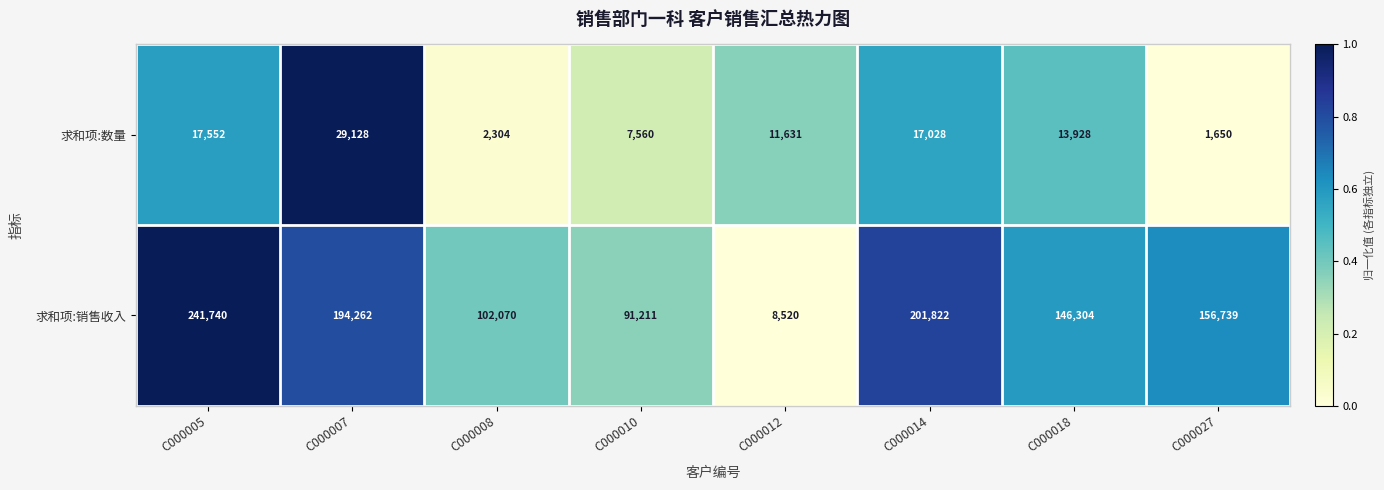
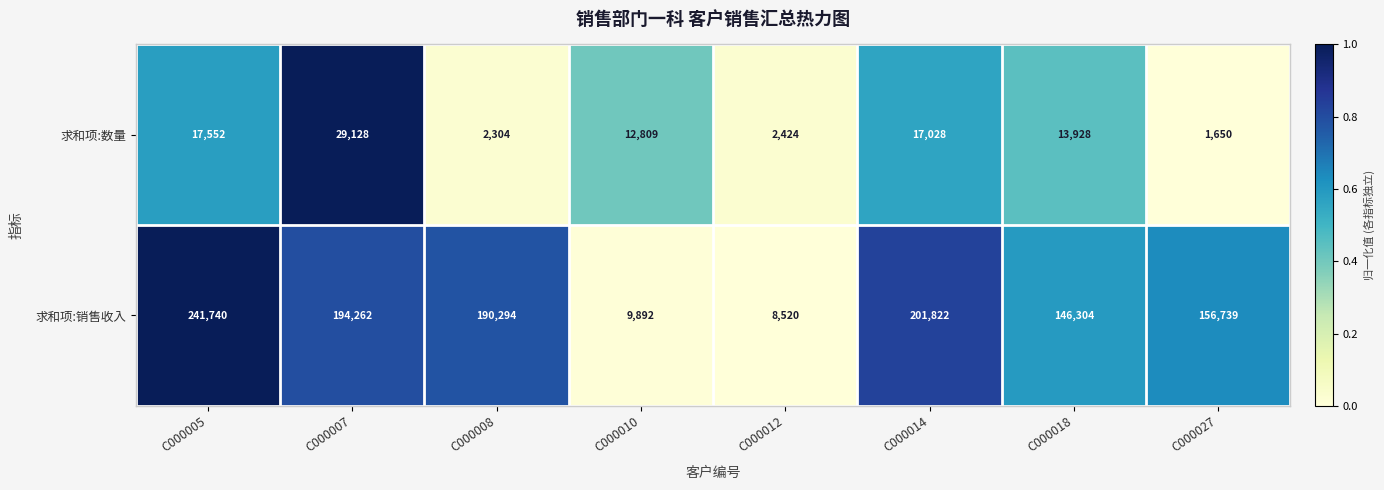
  {
    "求和项:数量": {
      "C000005": "17,552",
      "C000007": "29,128",
      "C000008": "2,304",
-     "C000010": "7,560",
-     "C000012": "11,631",
+     "C000010": "12,809",
+     "C000012": "2,424",
      "C000014": "17,028",
      "C000018": "13,928",
      "C000027": "1,650"
    },
    "求和项:销售收入": {
      "C000005": "241,740",
      "C000007": "194,262",
-     "C000008": "102,070",
-     "C000010": "91,211",
+     "C000008": "190,294",
+     "C000010": "9,892",
      "C000012": "8,520",
      "C000014": "201,822",
      "C000018": "146,304",
      "C000027": "156,739"
    }
  }
